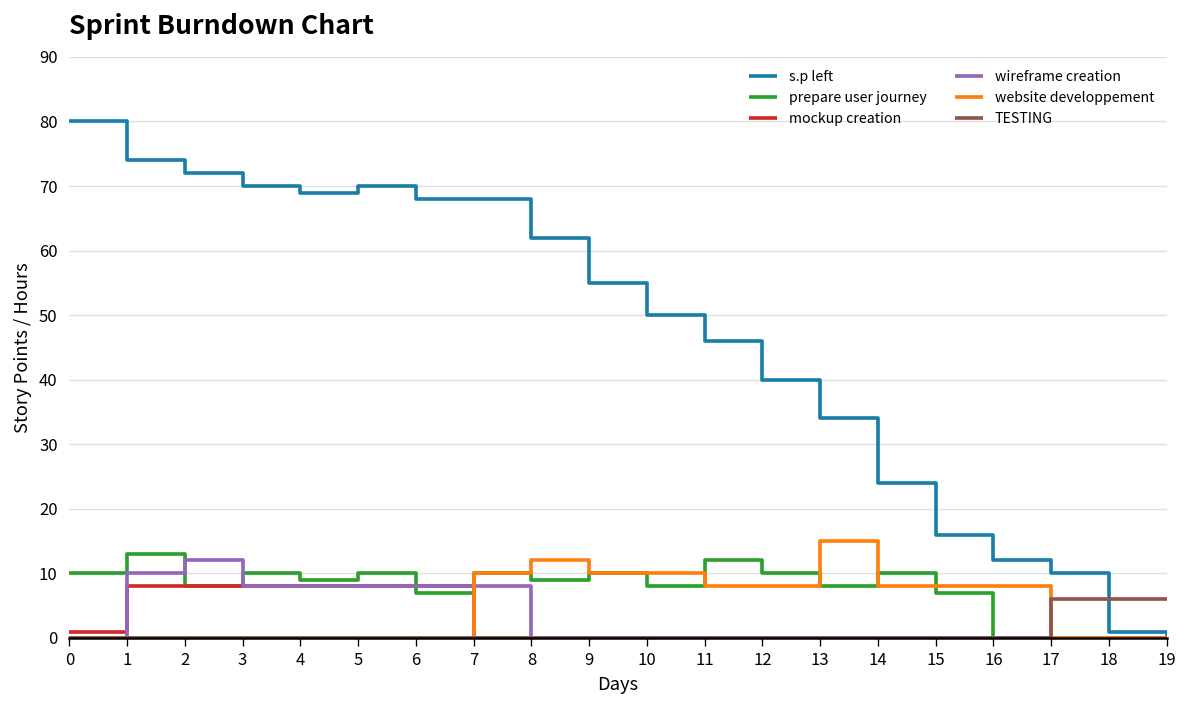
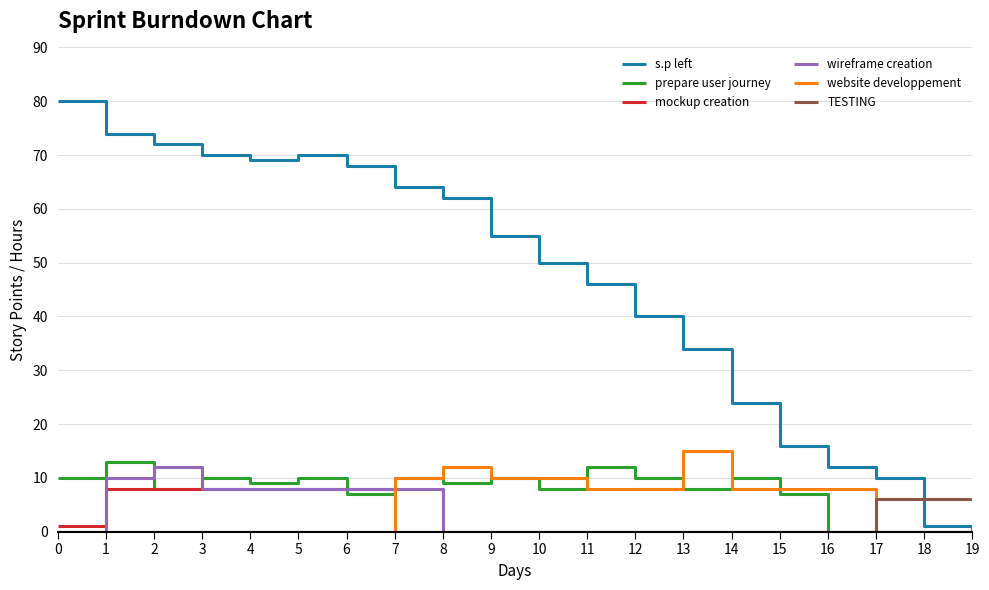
  {
    "s.p left": {
      "0": 80,
      "1": 74,
      "2": 72,
      "3": 70,
      "4": 69,
      "5": 70,
      "6": 68,
-     "7": 68,
+     "7": 64,
      "8": 62,
      "9": 55,
      "10": 50,
      "11": 46,
      "12": 40,
      "13": 34,
      "14": 24,
      "15": 16,
      "16": 12,
      "17": 10,
      "18": 1
    },
    "prepare user journey": {
      "0": 10,
      "1": 13,
      "3": 10,
      "4": 9,
      "5": 10,
      "6": 7,
      "8": 9,
      "10": 8,
      "11": 12,
      "12": 10,
      "13": 8,
      "14": 10,
      "15": 7
    },
    "mockup creation": {
      "0": 1,
      "1": 8
    },
    "wireframe creation": {
      "1": 10,
      "2": 12,
      "7": 8
    },
    "website developpement": {
      "8": 12,
      "10": 10,
      "11": 8,
      "12": 8,
      "13": 15,
      "14": 8,
      "15": 8,
      "16": 8
    },
    "TESTING": {
      "17": 6,
      "18": 6,
      "19": 6
    }
  }
